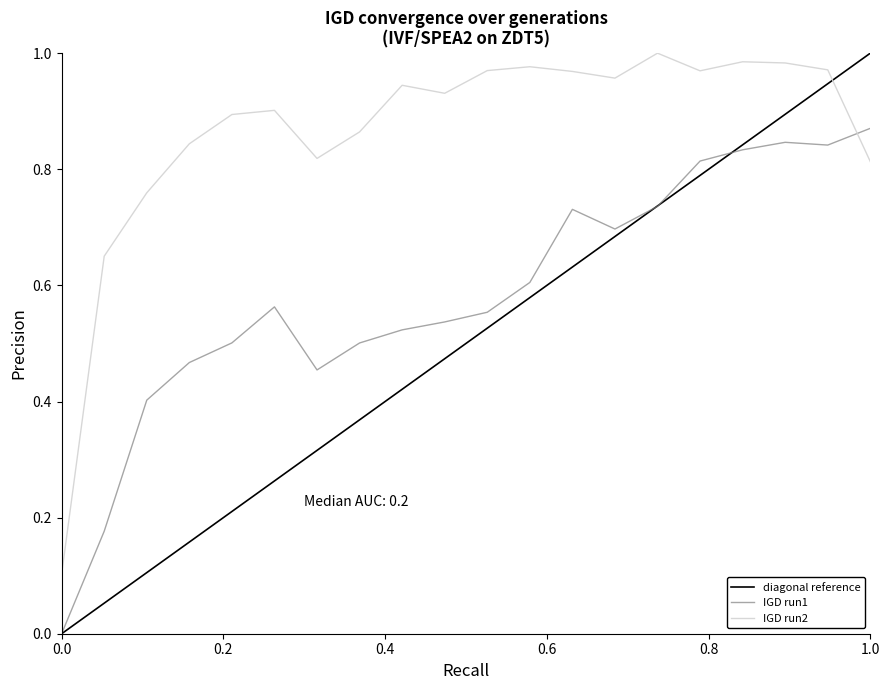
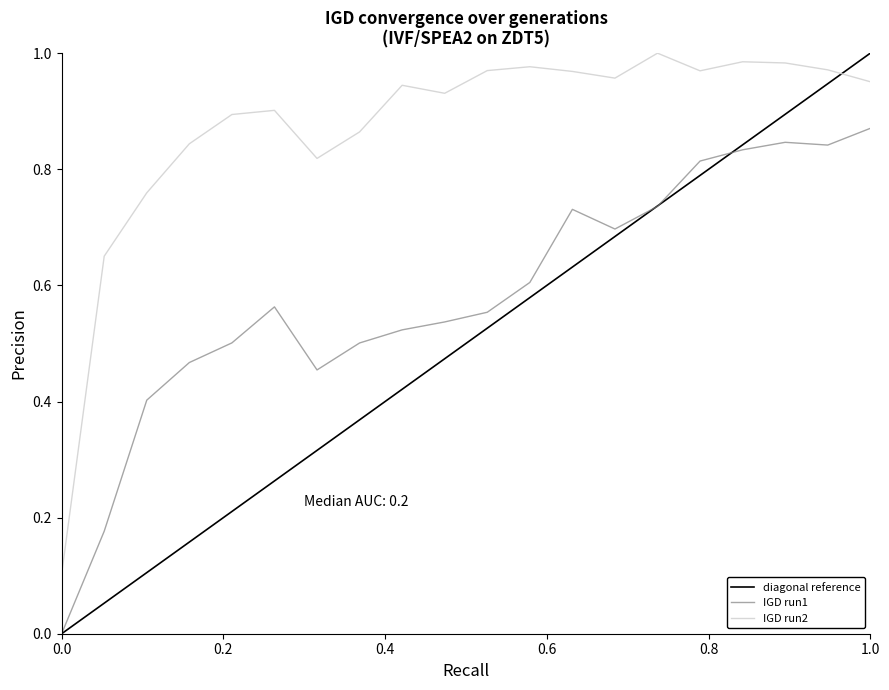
  {
    "diagonal reference": {
      "1.0": 1.00
    },
    "IGD run1": {
      "1.0": 0.87
    },
    "IGD run2": {
      "0.0": 0.10,
-     "1.0": 0.81
+     "1.0": 0.95
    }
  }
